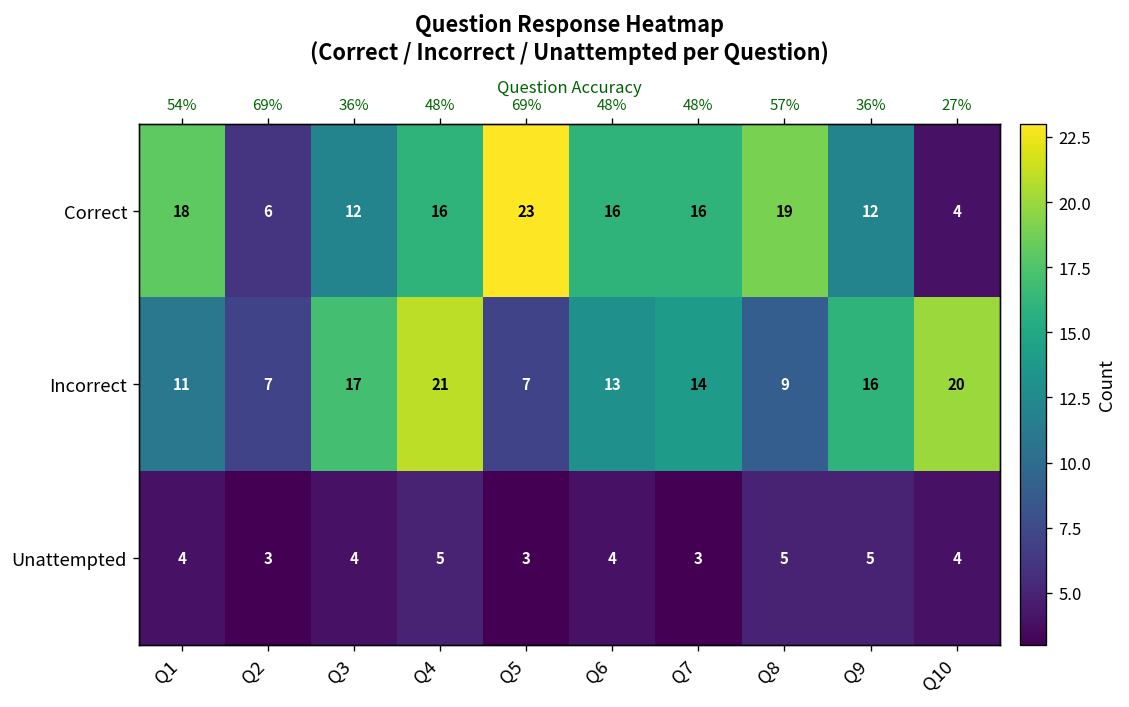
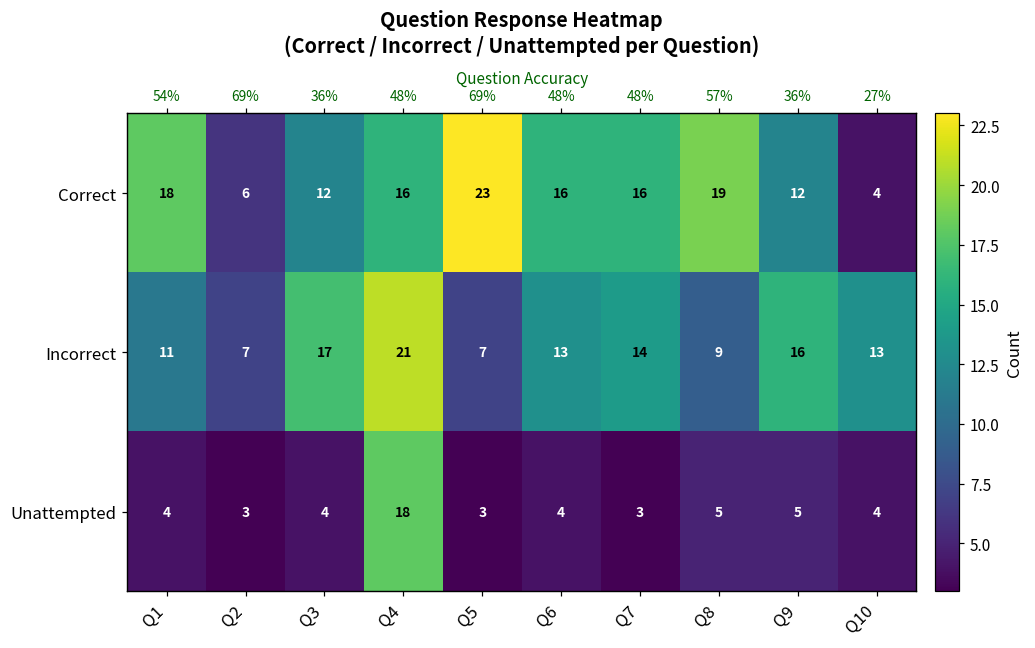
  {
    "Correct": {
      "Q1": 18,
      "Q2": 6,
      "Q3": 12,
      "Q4": 16,
      "Q5": 23,
      "Q6": 16,
      "Q7": 16,
      "Q8": 19,
      "Q9": 12,
      "Q10": 4
    },
    "Incorrect": {
      "Q1": 11,
      "Q2": 7,
      "Q3": 17,
      "Q4": 21,
      "Q5": 7,
      "Q6": 13,
      "Q7": 14,
      "Q8": 9,
      "Q9": 16,
-     "Q10": 20
+     "Q10": 13
    },
    "Unattempted": {
      "Q1": 4,
      "Q2": 3,
      "Q3": 4,
-     "Q4": 5,
+     "Q4": 18,
      "Q5": 3,
      "Q6": 4,
      "Q7": 3,
      "Q8": 5,
      "Q9": 5,
      "Q10": 4
    }
  }
